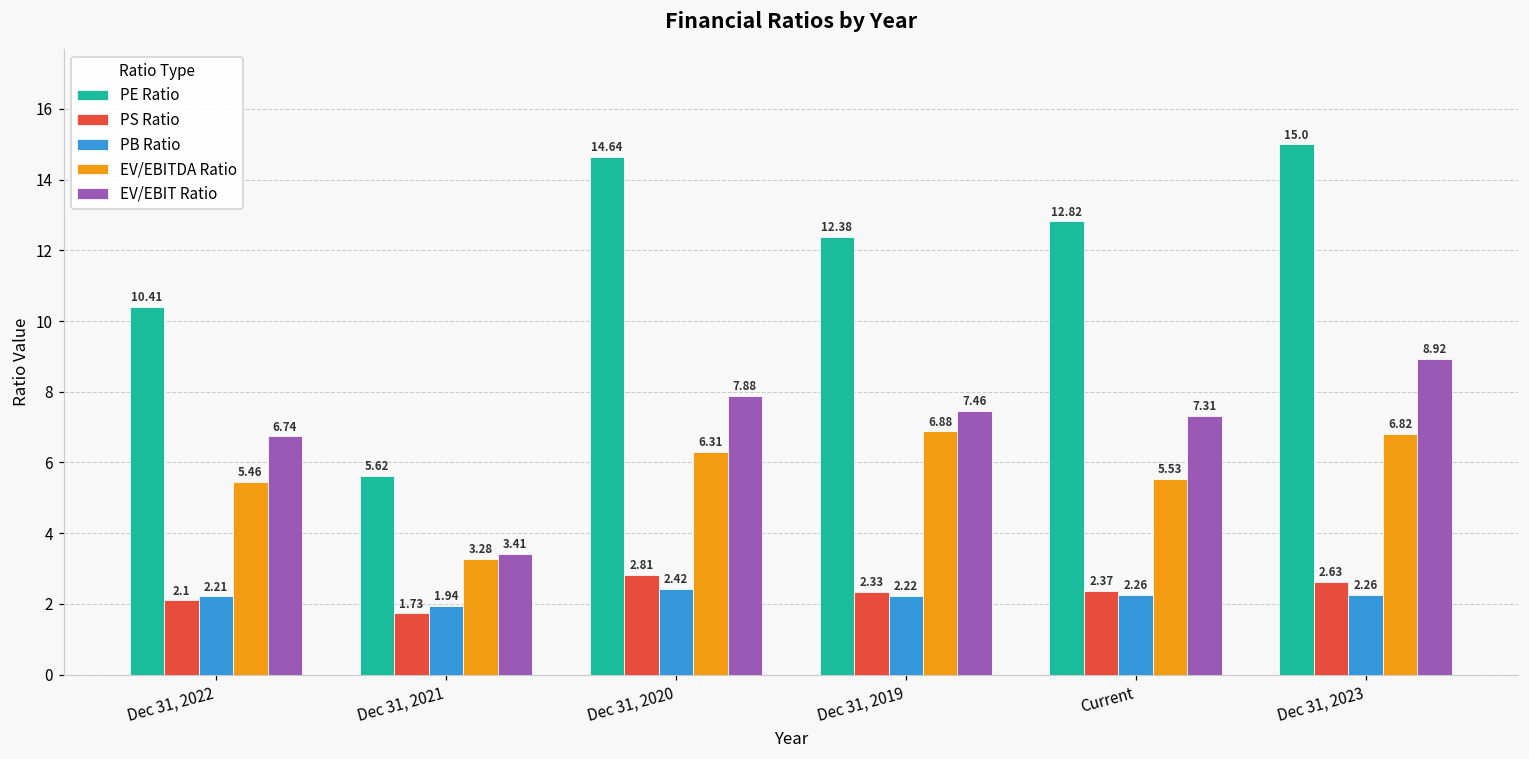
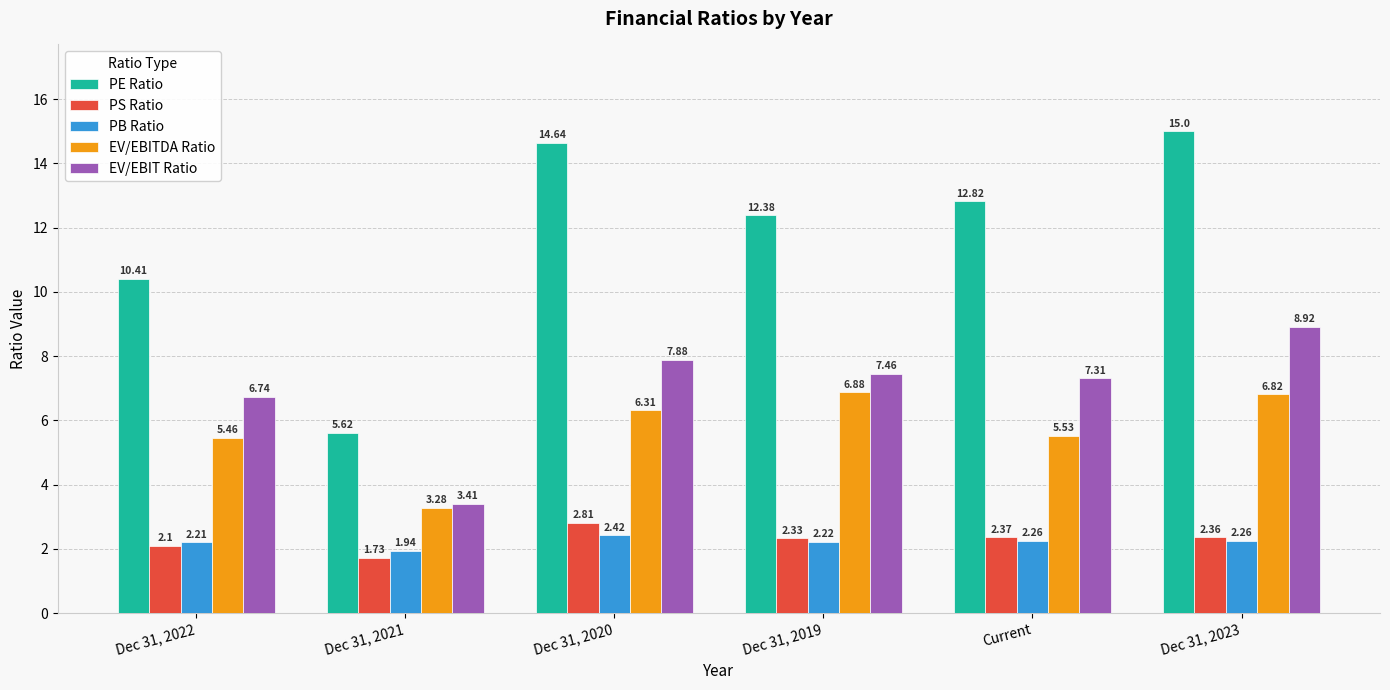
  {
    "PE Ratio": {
      "Dec 31, 2022": 10.41,
      "Dec 31, 2021": 5.62,
      "Dec 31, 2020": 14.64,
      "Dec 31, 2019": 12.38,
      "Current": 12.82,
      "Dec 31, 2023": 15.0
    },
    "PS Ratio": {
      "Dec 31, 2022": 2.1,
      "Dec 31, 2021": 1.73,
      "Dec 31, 2020": 2.81,
      "Dec 31, 2019": 2.33,
      "Current": 2.37,
-     "Dec 31, 2023": 2.63
+     "Dec 31, 2023": 2.36
    },
    "PB Ratio": {
      "Dec 31, 2022": 2.21,
      "Dec 31, 2021": 1.94,
      "Dec 31, 2020": 2.42,
      "Dec 31, 2019": 2.22,
      "Current": 2.26,
      "Dec 31, 2023": 2.26
    },
    "EV/EBITDA Ratio": {
      "Dec 31, 2022": 5.46,
      "Dec 31, 2021": 3.28,
      "Dec 31, 2020": 6.31,
      "Dec 31, 2019": 6.88,
      "Current": 5.53,
      "Dec 31, 2023": 6.82
    },
    "EV/EBIT Ratio": {
      "Dec 31, 2022": 6.74,
      "Dec 31, 2021": 3.41,
      "Dec 31, 2020": 7.88,
      "Dec 31, 2019": 7.46,
      "Current": 7.31,
      "Dec 31, 2023": 8.92
    }
  }
